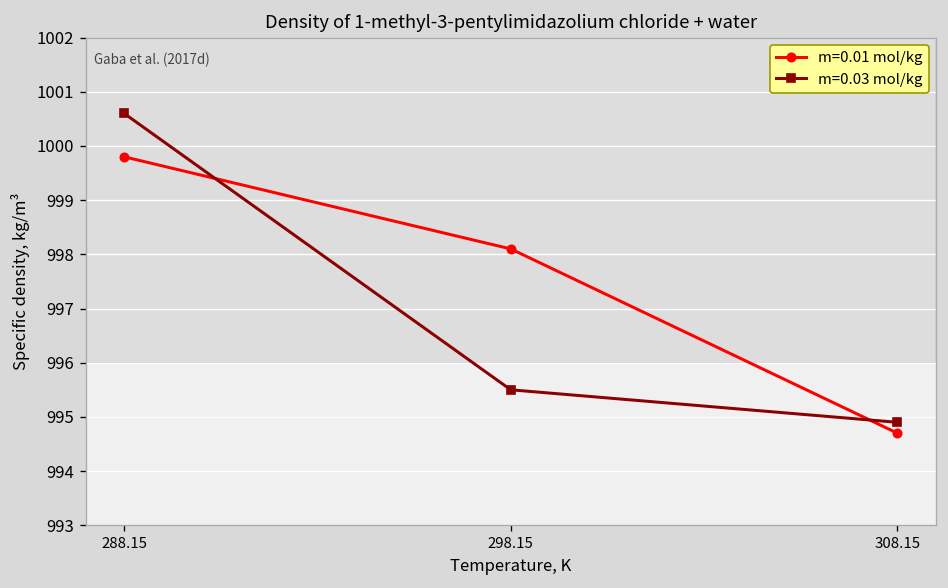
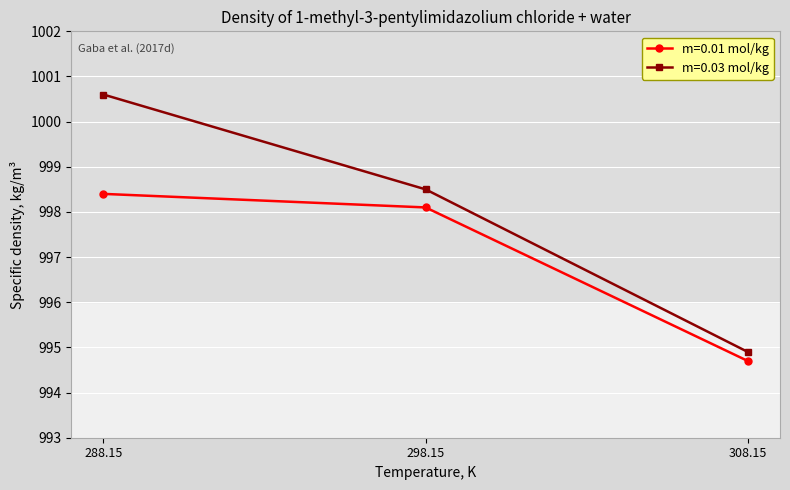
  {
    "m=0.01 mol/kg": {
-     "288.15": 999.8,
+     "288.15": 998.4,
      "298.15": 998.1,
      "308.15": 994.7
    },
    "m=0.03 mol/kg": {
      "288.15": 1000.6,
-     "298.15": 995.5,
+     "298.15": 998.5,
      "308.15": 994.9
    }
  }
